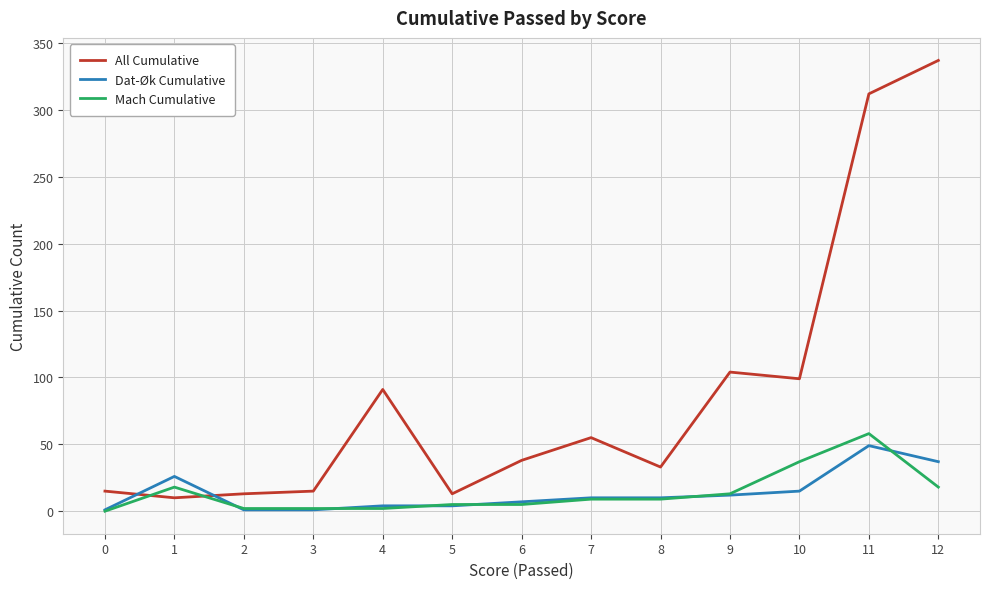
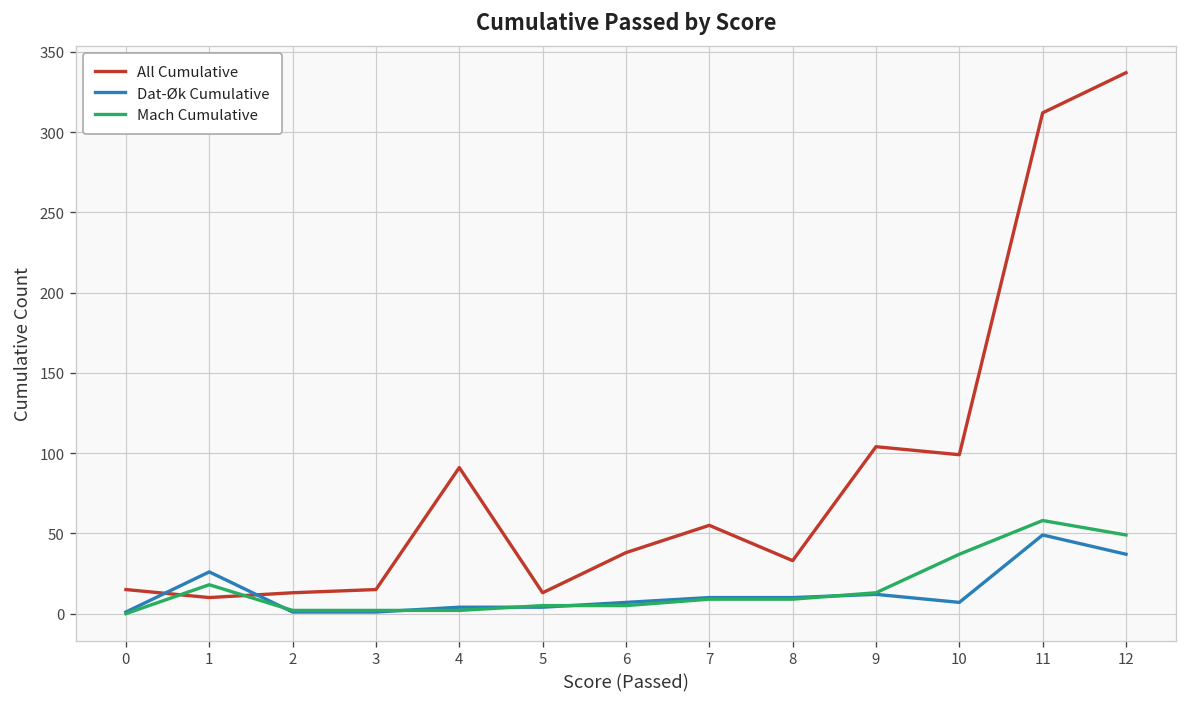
  {
    "All Cumulative": {
      "0": 15,
      "1": 10,
      "2": 13,
      "3": 15,
      "4": 91,
      "5": 13,
      "6": 38,
      "7": 55,
      "8": 33,
      "9": 104,
      "10": 99,
      "11": 312,
      "12": 337
    },
    "Dat-Øk Cumulative": {
      "1": 26,
      "4": 4,
      "6": 7,
-     "10": 15,
+     "10": 7,
      "11": 49,
      "12": 37
    },
    "Mach Cumulative": {
      "1": 18,
      "4": 2,
      "6": 5,
      "10": 37,
      "11": 58,
-     "12": 18
+     "12": 49
    }
  }
